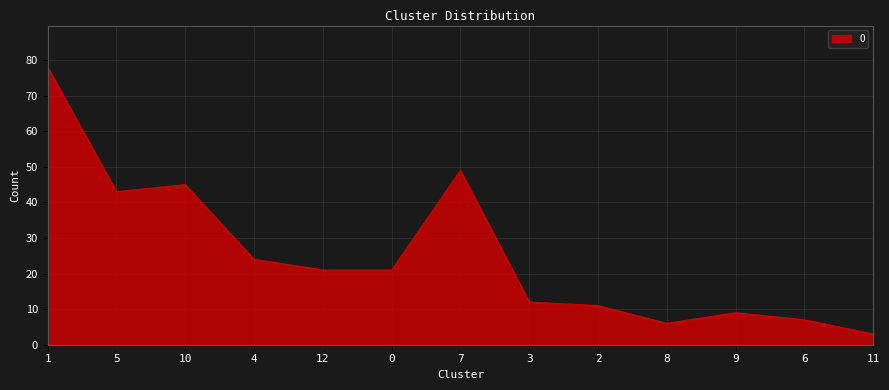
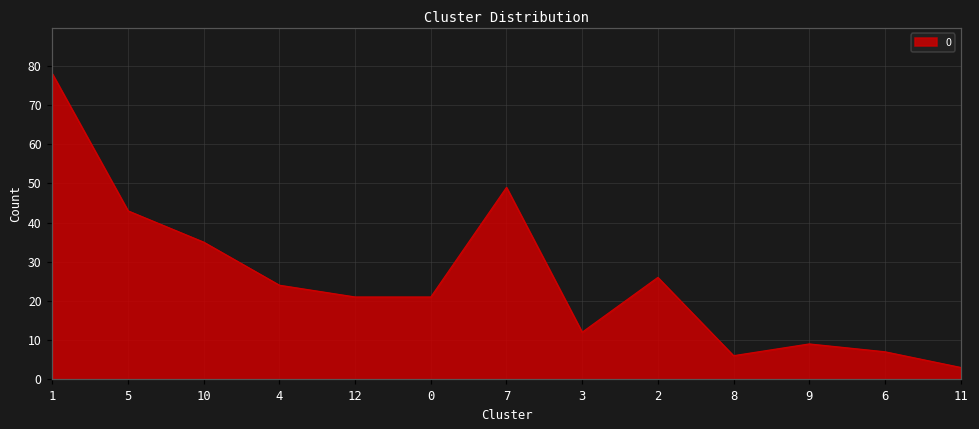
  {
    "1": 78,
    "5": 43,
-   "10": 45,
+   "10": 35,
    "4": 24,
    "12": 21,
    "0": 21,
    "7": 49,
    "3": 12,
-   "2": 11,
+   "2": 26,
    "8": 6,
    "9": 9,
    "6": 7,
    "11": 3
  }
